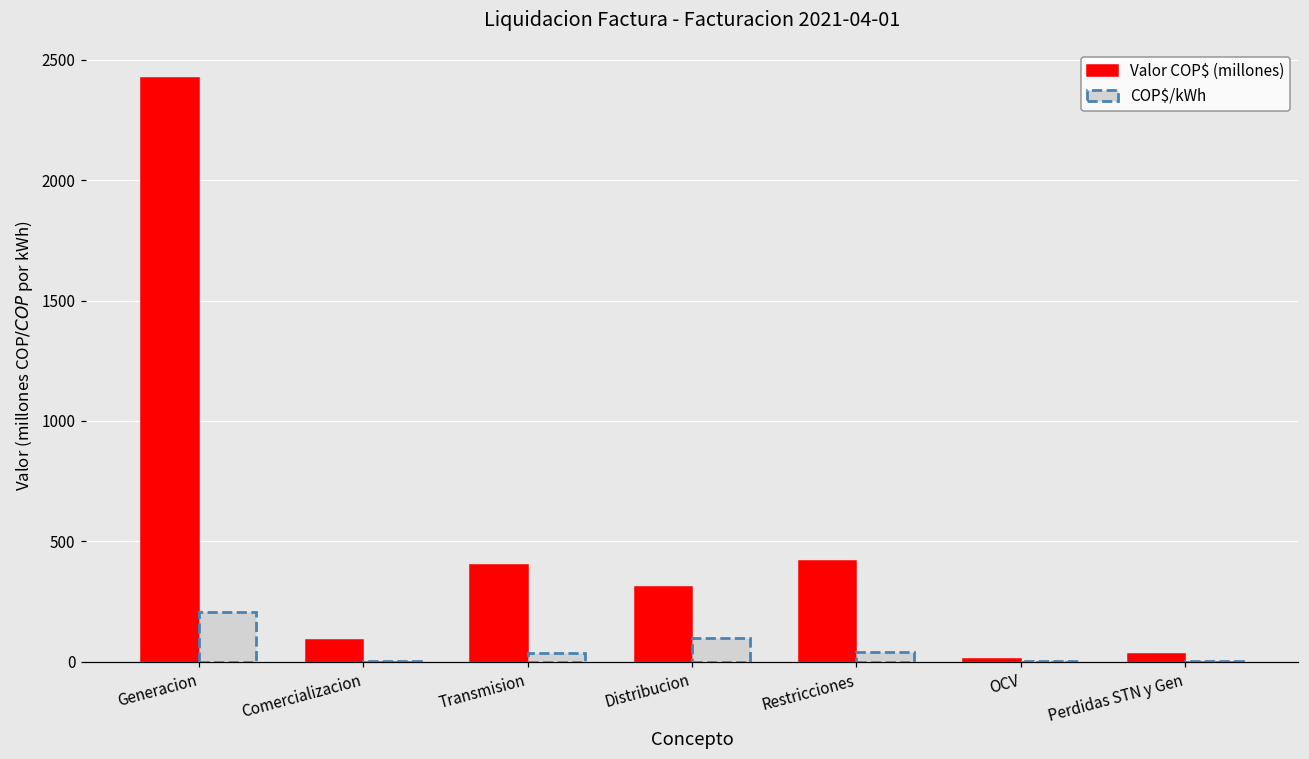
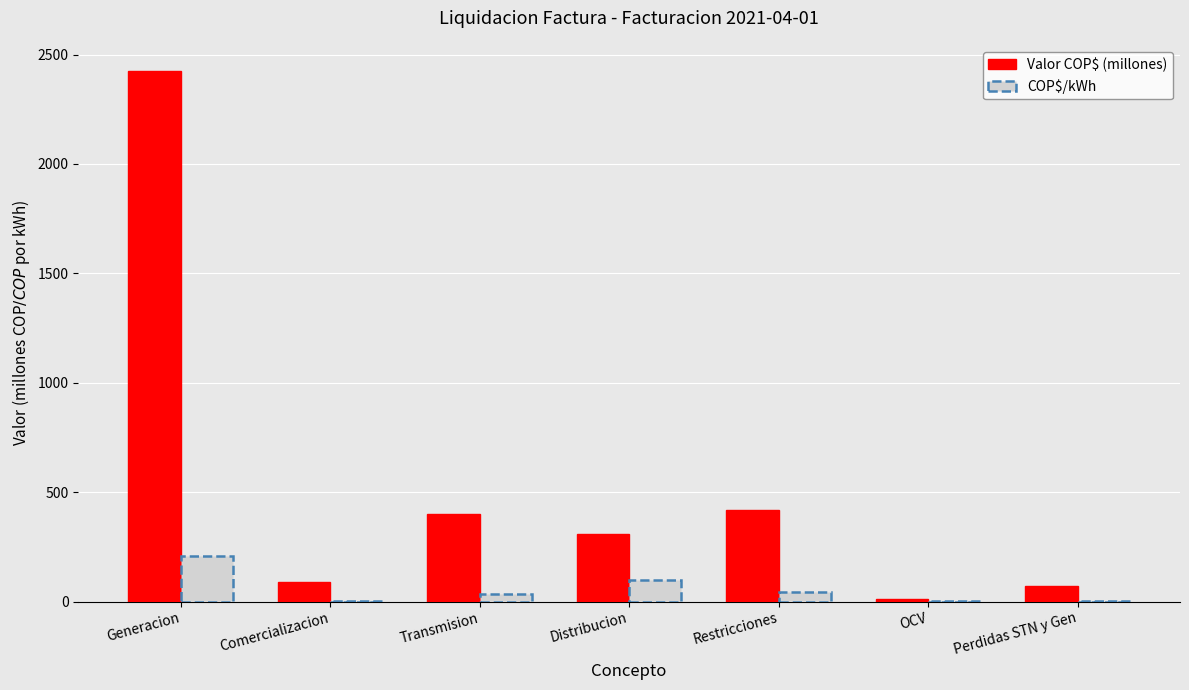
  {
    "Valor COP$ (millones)": {
      "Generacion": 2420,
      "Comercializacion": 90,
      "Transmision": 400,
      "Distribucion": 310,
      "Restricciones": 420,
      "OCV": 10,
-     "Perdidas STN y Gen": 30
+     "Perdidas STN y Gen": 70
    },
    "COP$/kWh": {
      "Generacion": 210,
      "Transmision": 30,
      "Distribucion": 100,
      "Restricciones": 40
    }
  }
